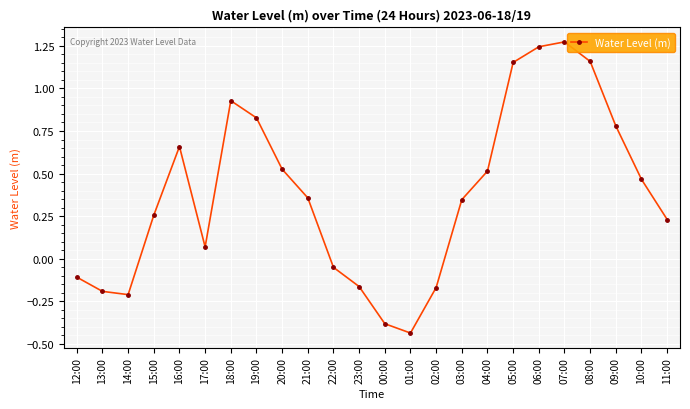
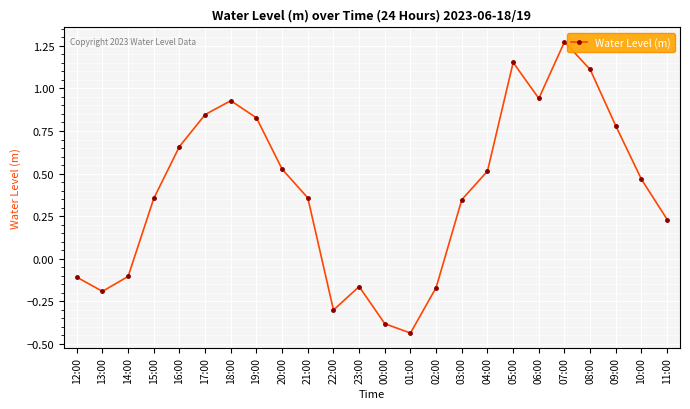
  {
    "12:00": -0.11,
    "13:00": -0.19,
-   "14:00": -0.21,
-   "15:00": 0.26,
+   "14:00": -0.10,
+   "15:00": 0.35,
    "16:00": 0.66,
-   "17:00": 0.07,
+   "17:00": 0.85,
    "18:00": 0.93,
    "19:00": 0.83,
    "20:00": 0.53,
    "21:00": 0.36,
-   "22:00": -0.05,
+   "22:00": -0.30,
    "23:00": -0.16,
    "00:00": -0.38,
    "01:00": -0.44,
    "02:00": -0.17,
    "03:00": 0.35,
    "04:00": 0.51,
    "05:00": 1.15,
-   "06:00": 1.24,
+   "06:00": 0.94,
    "07:00": 1.27,
-   "08:00": 1.16,
+   "08:00": 1.11,
    "09:00": 0.78,
    "10:00": 0.47,
    "11:00": 0.23
  }
